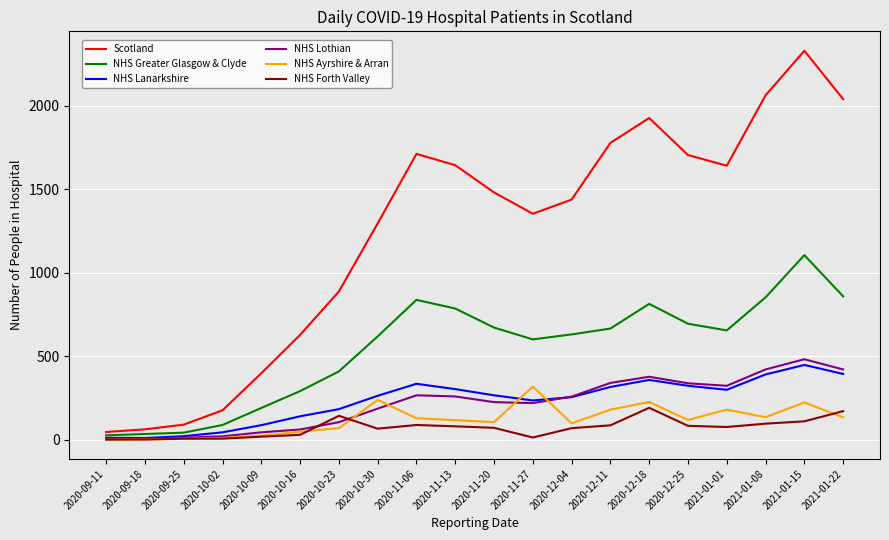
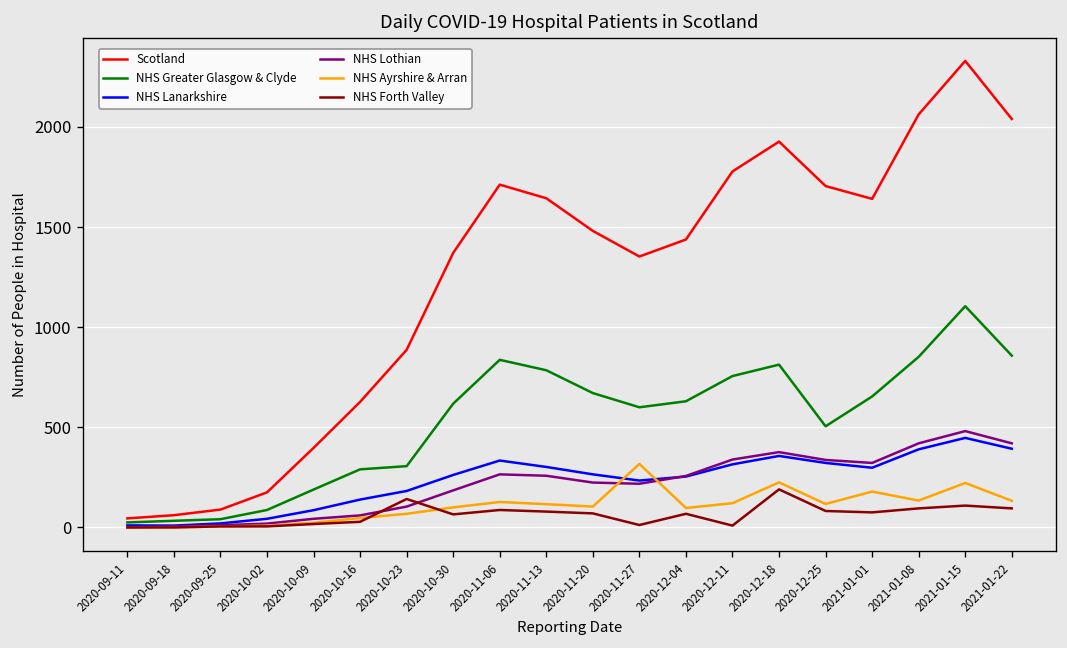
  {
    "Scotland": {
      "2020-09-11": 50,
      "2020-09-18": 60,
      "2020-09-25": 90,
      "2020-10-02": 180,
      "2020-10-09": 400,
      "2020-10-16": 630,
      "2020-10-23": 890,
-     "2020-10-30": 1300,
+     "2020-10-30": 1370,
      "2020-11-06": 1710,
      "2020-11-13": 1640,
      "2020-11-20": 1480,
      "2020-11-27": 1350,
      "2020-12-04": 1440,
      "2020-12-11": 1780,
      "2020-12-18": 1930,
      "2020-12-25": 1710,
      "2021-01-01": 1640,
      "2021-01-08": 2060,
      "2021-01-15": 2330,
      "2021-01-22": 2040
    },
    "NHS Greater Glasgow & Clyde": {
      "2020-09-18": 30,
      "2020-09-25": 40,
      "2020-10-02": 90,
      "2020-10-09": 190,
      "2020-10-16": 290,
-     "2020-10-23": 410,
+     "2020-10-23": 310,
      "2020-10-30": 620,
      "2020-11-06": 840,
      "2020-11-13": 790,
      "2020-11-20": 670,
      "2020-11-27": 600,
      "2020-12-04": 630,
-     "2020-12-11": 670,
+     "2020-12-11": 760,
      "2020-12-18": 810,
-     "2020-12-25": 690,
+     "2020-12-25": 510,
      "2021-01-01": 650,
      "2021-01-08": 850,
      "2021-01-15": 1110,
      "2021-01-22": 860
    },
    "NHS Lanarkshire": {
      "2020-10-02": 40,
      "2020-10-09": 90,
      "2020-10-16": 140,
      "2020-10-23": 180,
      "2020-10-30": 260,
      "2020-11-06": 330,
      "2020-11-13": 300,
      "2020-11-20": 270,
      "2020-11-27": 230,
      "2020-12-11": 320,
      "2020-12-18": 360,
      "2021-01-01": 300,
      "2021-01-08": 390,
      "2021-01-15": 450,
      "2021-01-22": 390
    },
    "NHS Lothian": {
      "2020-10-09": 40,
      "2020-10-23": 100,
      "2020-10-30": 190,
      "2020-11-06": 270,
      "2020-11-13": 260,
      "2020-11-20": 220,
      "2020-11-27": 220,
      "2020-12-11": 340,
      "2020-12-18": 380,
      "2021-01-01": 320,
      "2021-01-08": 420,
      "2021-01-15": 480,
      "2021-01-22": 420
    },
    "NHS Ayrshire & Arran": {
      "2020-10-23": 70,
-     "2020-10-30": 240,
+     "2020-10-30": 100,
      "2020-11-06": 130,
      "2020-11-13": 120,
      "2020-11-20": 100,
      "2020-11-27": 320,
      "2020-12-04": 100,
-     "2020-12-11": 180,
+     "2020-12-11": 120,
      "2020-12-18": 230,
      "2020-12-25": 120,
      "2021-01-01": 180,
      "2021-01-08": 130,
      "2021-01-15": 220,
      "2021-01-22": 130
    },
    "NHS Forth Valley": {
      "2020-10-16": 30,
      "2020-10-23": 140,
      "2020-10-30": 70,
      "2020-11-06": 90,
      "2020-11-13": 80,
      "2020-11-20": 70,
      "2020-11-27": 10,
      "2020-12-04": 70,
-     "2020-12-11": 90,
+     "2020-12-11": 10,
      "2020-12-18": 190,
      "2020-12-25": 80,
      "2021-01-01": 80,
      "2021-01-08": 100,
      "2021-01-15": 110,
-     "2021-01-22": 170
+     "2021-01-22": 100
    }
  }
